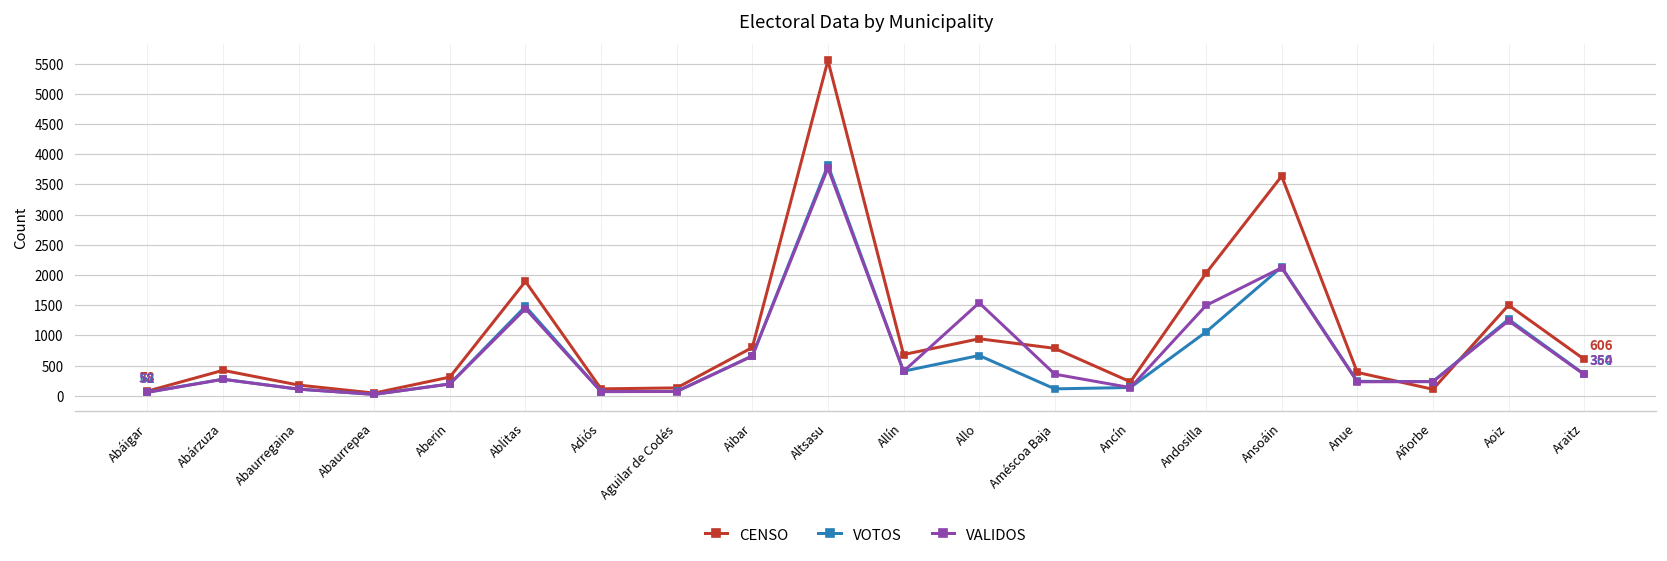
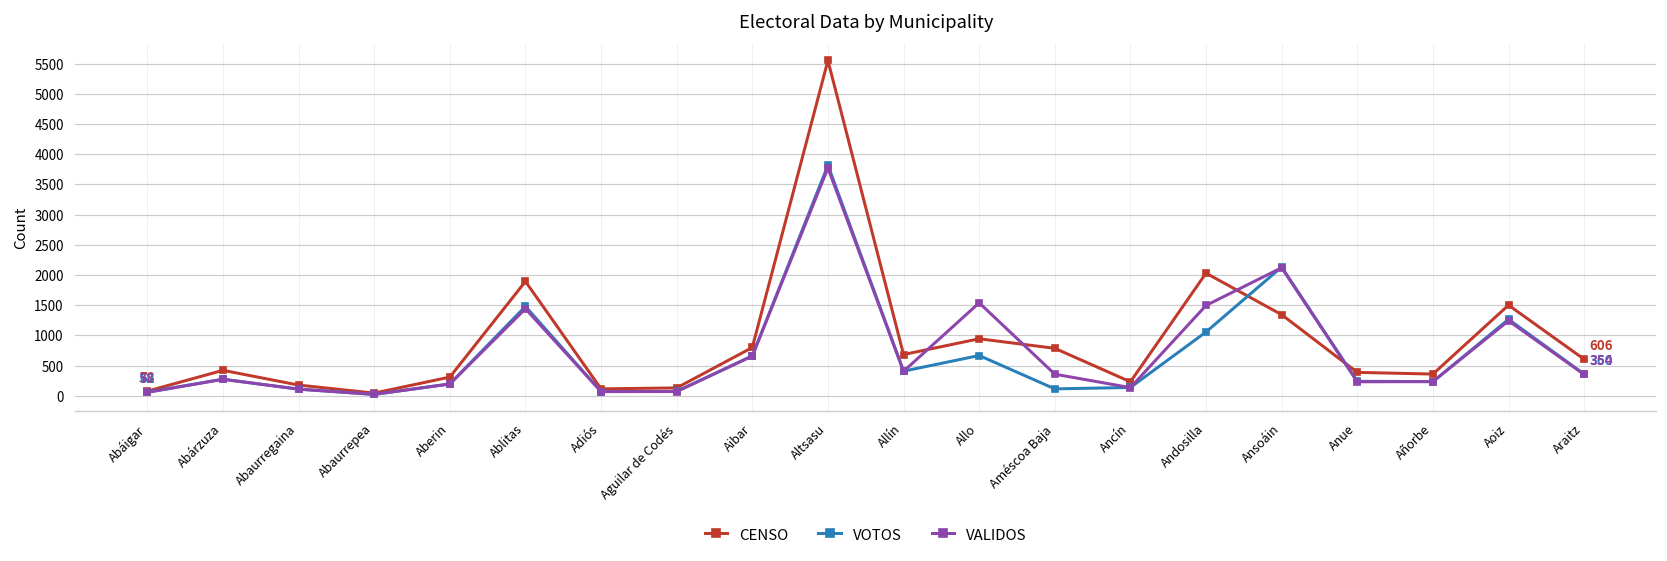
  {
    "CENSO": {
      "Abárzuza": 400,
      "Abaurregaina": 200,
      "Aberin": 300,
      "Ablitas": 1900,
      "Aguilar de Codés": 100,
      "Aibar": 800,
      "Altsasu": 5600,
      "Allín": 700,
      "Allo": 900,
      "Améscoa Baja": 800,
      "Ancín": 200,
      "Andosilla": 2000,
-     "Ansoáin": 3600,
+     "Ansoáin": 1300,
      "Anue": 400,
-     "Añorbe": 100,
+     "Añorbe": 400,
      "Aoiz": 1500
    },
    "VOTOS": {
      "Allo": 700,
      "Améscoa Baja": 100,
      "Andosilla": 1100
    },
    "VALIDOS": {
      "Allo": 1500,
      "Améscoa Baja": 400,
      "Andosilla": 1500
    }
  }
